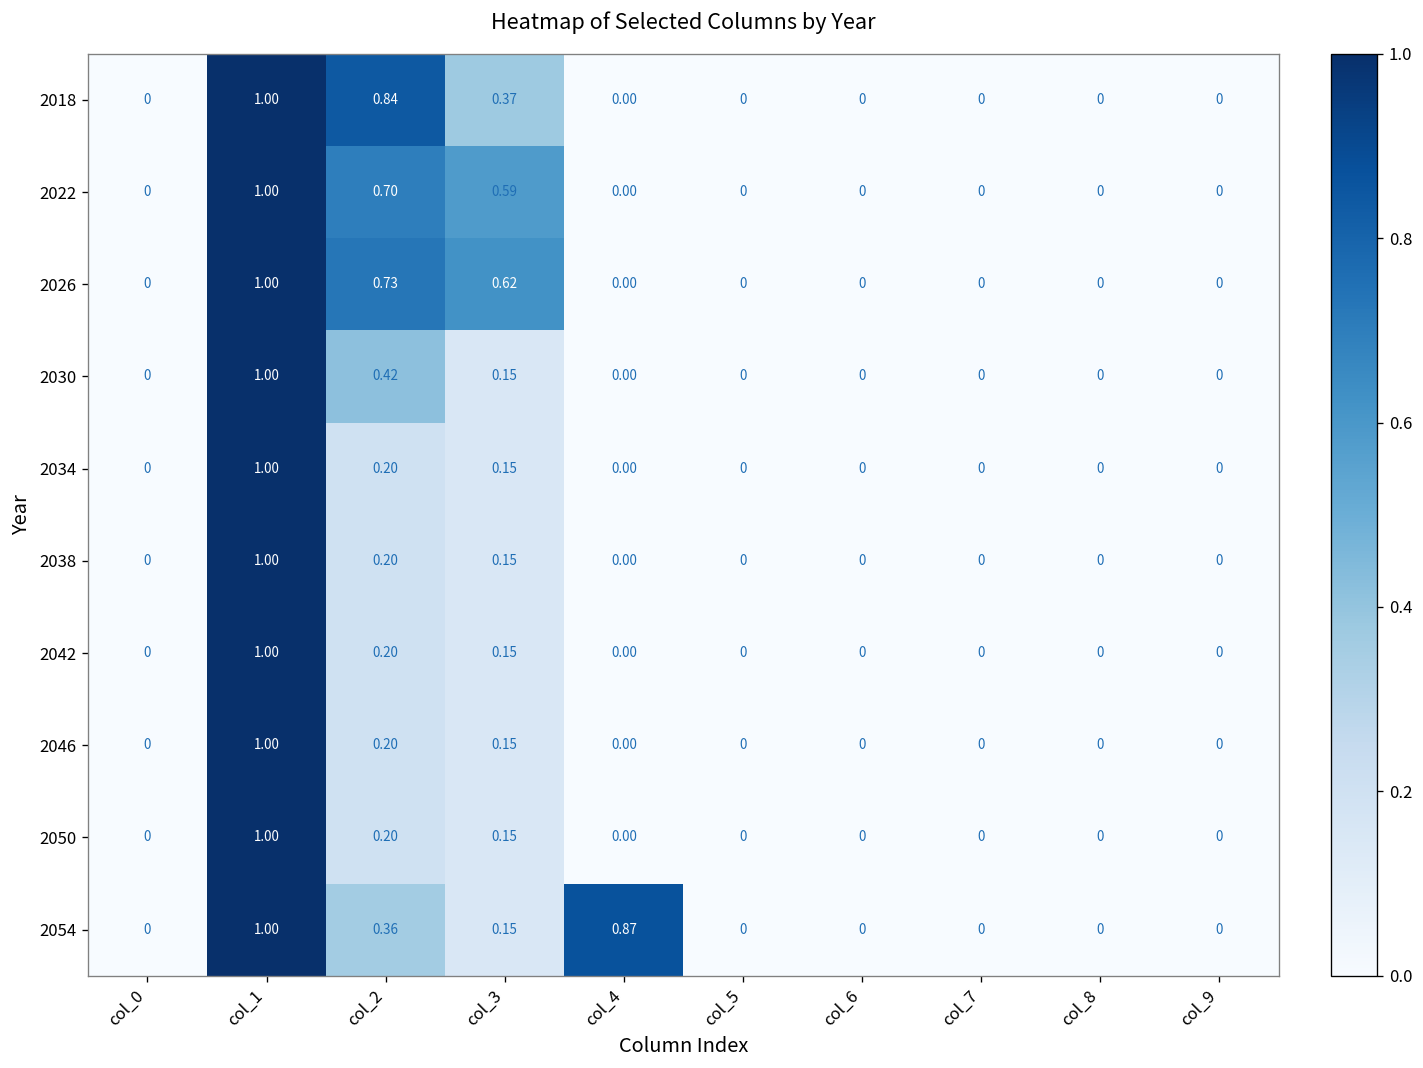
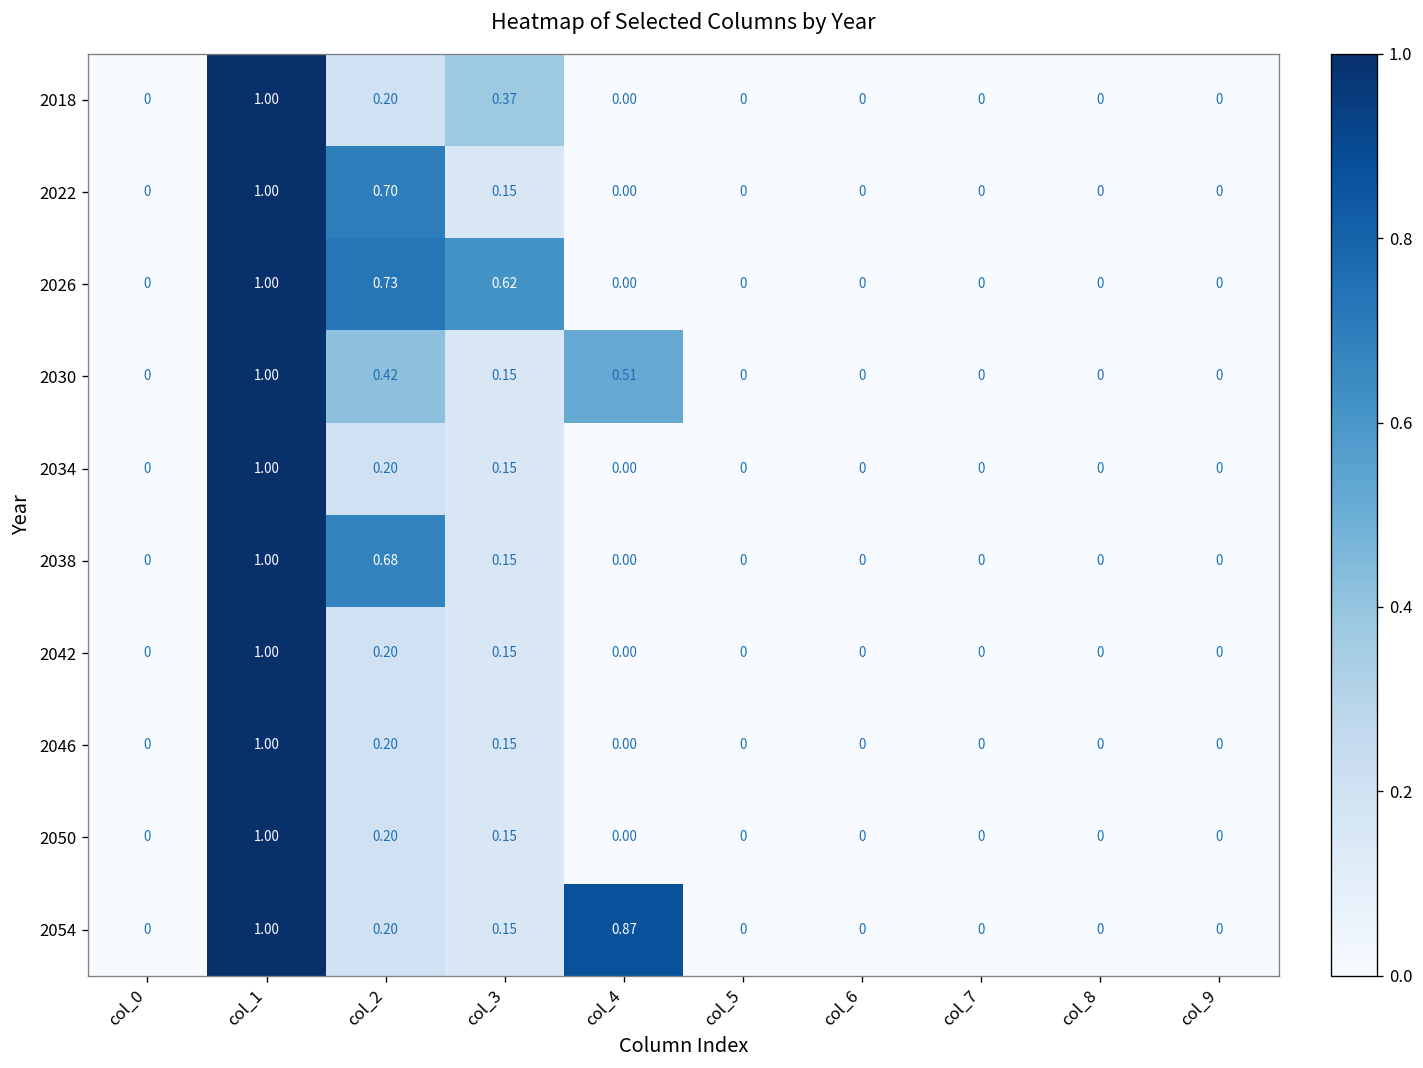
  {
    "2018": {
      "col_0": 0,
      "col_1": 1.00,
-     "col_2": 0.84,
+     "col_2": 0.20,
      "col_3": 0.37,
      "col_4": 0.00,
      "col_5": 0,
      "col_6": 0,
      "col_7": 0,
      "col_8": 0,
      "col_9": 0
    },
    "2022": {
      "col_0": 0,
      "col_1": 1.00,
      "col_2": 0.70,
-     "col_3": 0.59,
+     "col_3": 0.15,
      "col_4": 0.00,
      "col_5": 0,
      "col_6": 0,
      "col_7": 0,
      "col_8": 0,
      "col_9": 0
    },
    "2026": {
      "col_0": 0,
      "col_1": 1.00,
      "col_2": 0.73,
      "col_3": 0.62,
      "col_4": 0.00,
      "col_5": 0,
      "col_6": 0,
      "col_7": 0,
      "col_8": 0,
      "col_9": 0
    },
    "2030": {
      "col_0": 0,
      "col_1": 1.00,
      "col_2": 0.42,
      "col_3": 0.15,
-     "col_4": 0.00,
+     "col_4": 0.51,
      "col_5": 0,
      "col_6": 0,
      "col_7": 0,
      "col_8": 0,
      "col_9": 0
    },
    "2034": {
      "col_0": 0,
      "col_1": 1.00,
      "col_2": 0.20,
      "col_3": 0.15,
      "col_4": 0.00,
      "col_5": 0,
      "col_6": 0,
      "col_7": 0,
      "col_8": 0,
      "col_9": 0
    },
    "2038": {
      "col_0": 0,
      "col_1": 1.00,
-     "col_2": 0.20,
+     "col_2": 0.68,
      "col_3": 0.15,
      "col_4": 0.00,
      "col_5": 0,
      "col_6": 0,
      "col_7": 0,
      "col_8": 0,
      "col_9": 0
    },
    "2042": {
      "col_0": 0,
      "col_1": 1.00,
      "col_2": 0.20,
      "col_3": 0.15,
      "col_4": 0.00,
      "col_5": 0,
      "col_6": 0,
      "col_7": 0,
      "col_8": 0,
      "col_9": 0
    },
    "2046": {
      "col_0": 0,
      "col_1": 1.00,
      "col_2": 0.20,
      "col_3": 0.15,
      "col_4": 0.00,
      "col_5": 0,
      "col_6": 0,
      "col_7": 0,
      "col_8": 0,
      "col_9": 0
    },
    "2050": {
      "col_0": 0,
      "col_1": 1.00,
      "col_2": 0.20,
      "col_3": 0.15,
      "col_4": 0.00,
      "col_5": 0,
      "col_6": 0,
      "col_7": 0,
      "col_8": 0,
      "col_9": 0
    },
    "2054": {
      "col_0": 0,
      "col_1": 1.00,
-     "col_2": 0.36,
+     "col_2": 0.20,
      "col_3": 0.15,
      "col_4": 0.87,
      "col_5": 0,
      "col_6": 0,
      "col_7": 0,
      "col_8": 0,
      "col_9": 0
    }
  }
